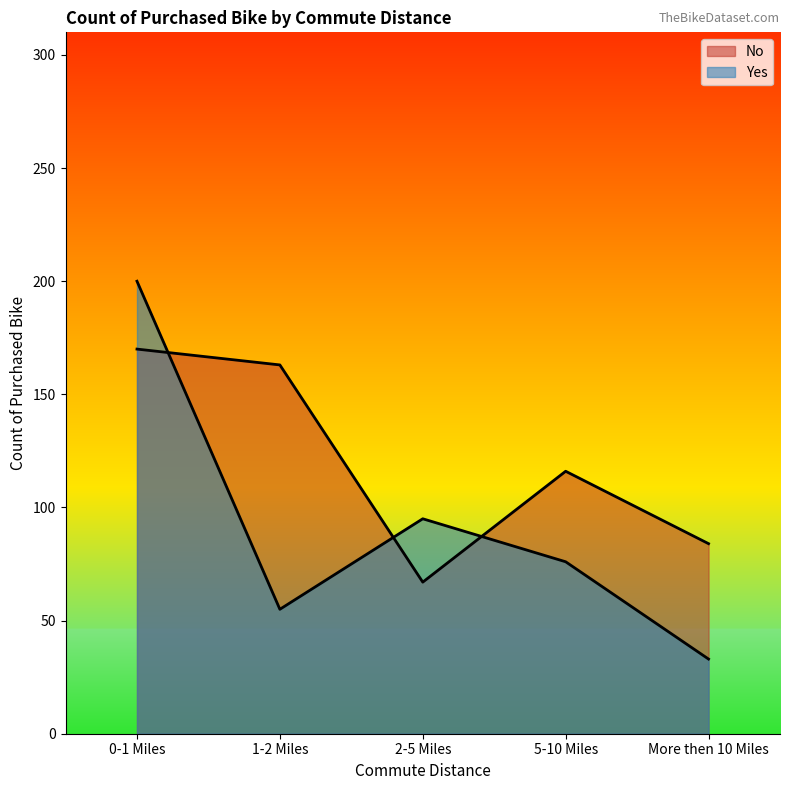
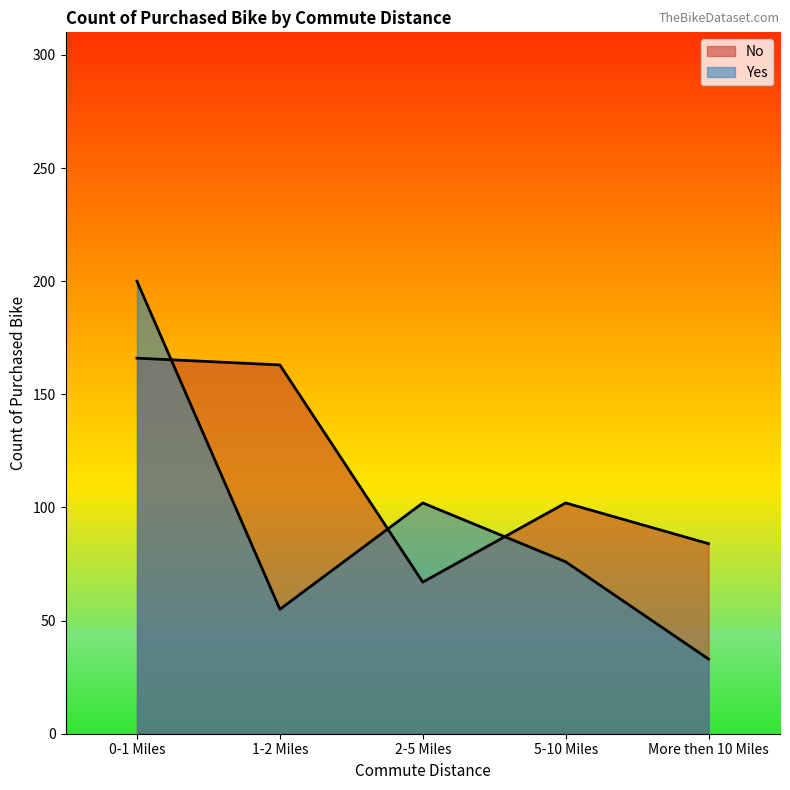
  {
    "No": {
-     "0-1 Miles": 170,
+     "0-1 Miles": 166,
      "1-2 Miles": 163,
      "2-5 Miles": 67,
-     "5-10 Miles": 116,
+     "5-10 Miles": 102,
      "More then 10 Miles": 84
    },
    "Yes": {
      "0-1 Miles": 200,
      "1-2 Miles": 55,
-     "2-5 Miles": 95,
+     "2-5 Miles": 102,
      "5-10 Miles": 76,
      "More then 10 Miles": 33
    }
  }
